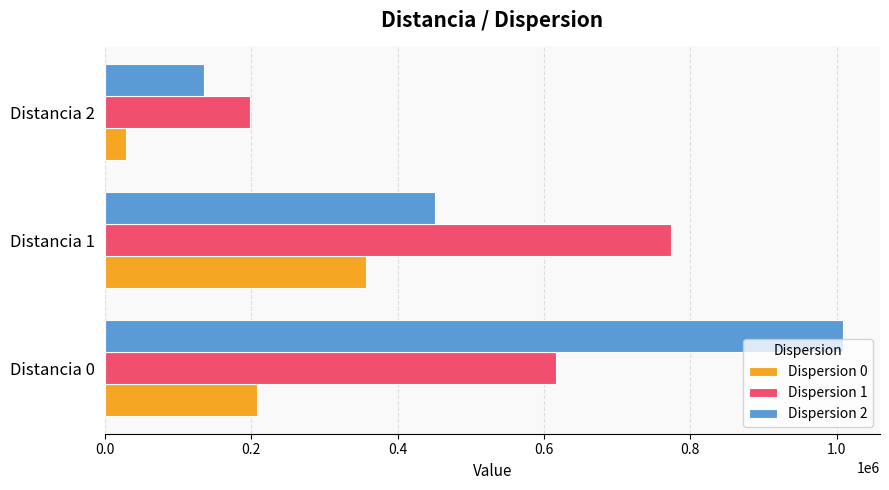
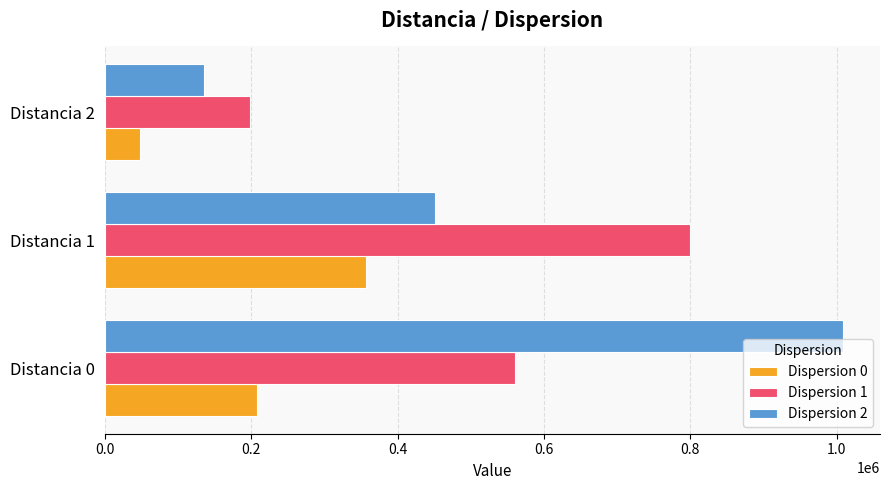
  {
    "Dispersion 0": {
-     "Distancia 2": 30000,
+     "Distancia 2": 50000,
      "Distancia 1": 360000,
      "Distancia 0": 210000
    },
    "Dispersion 1": {
      "Distancia 2": 200000,
-     "Distancia 1": 770000,
-     "Distancia 0": 620000
+     "Distancia 1": 800000,
+     "Distancia 0": 560000
    },
    "Dispersion 2": {
      "Distancia 2": 140000,
      "Distancia 1": 450000,
      "Distancia 0": 1010000
    }
  }
